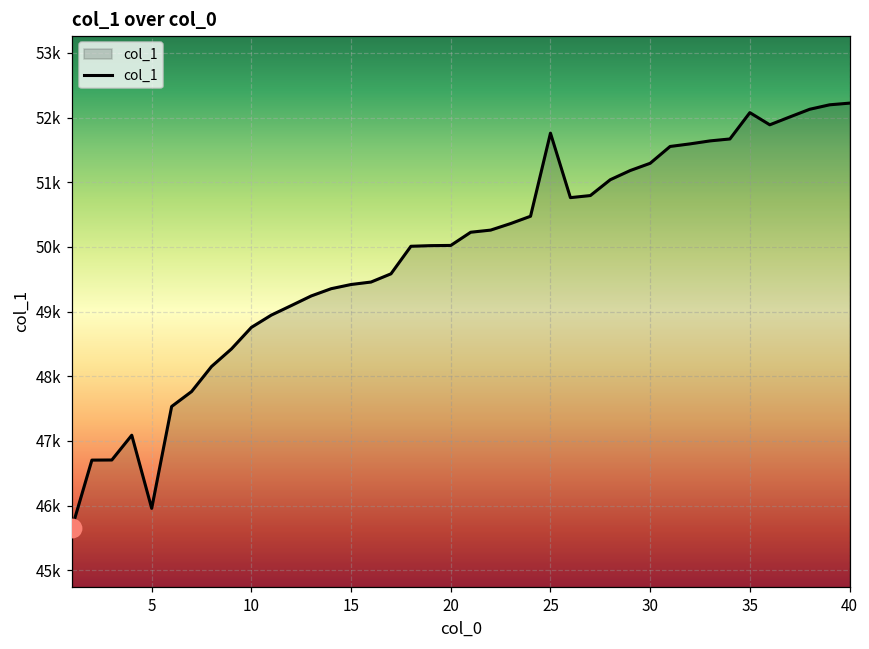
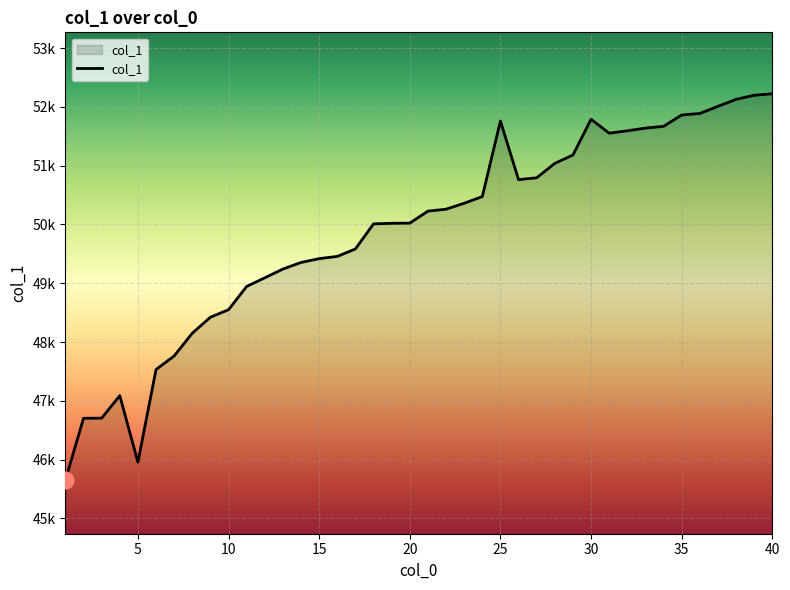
  {
    "col_1": {
      "5": 46000,
-     "10": 48800,
+     "10": 48600,
      "15": 49400,
      "20": 50000,
      "25": 51800,
-     "30": 51300,
-     "35": 52100,
+     "30": 51800,
+     "35": 51900,
      "40": 52200
    }
  }
